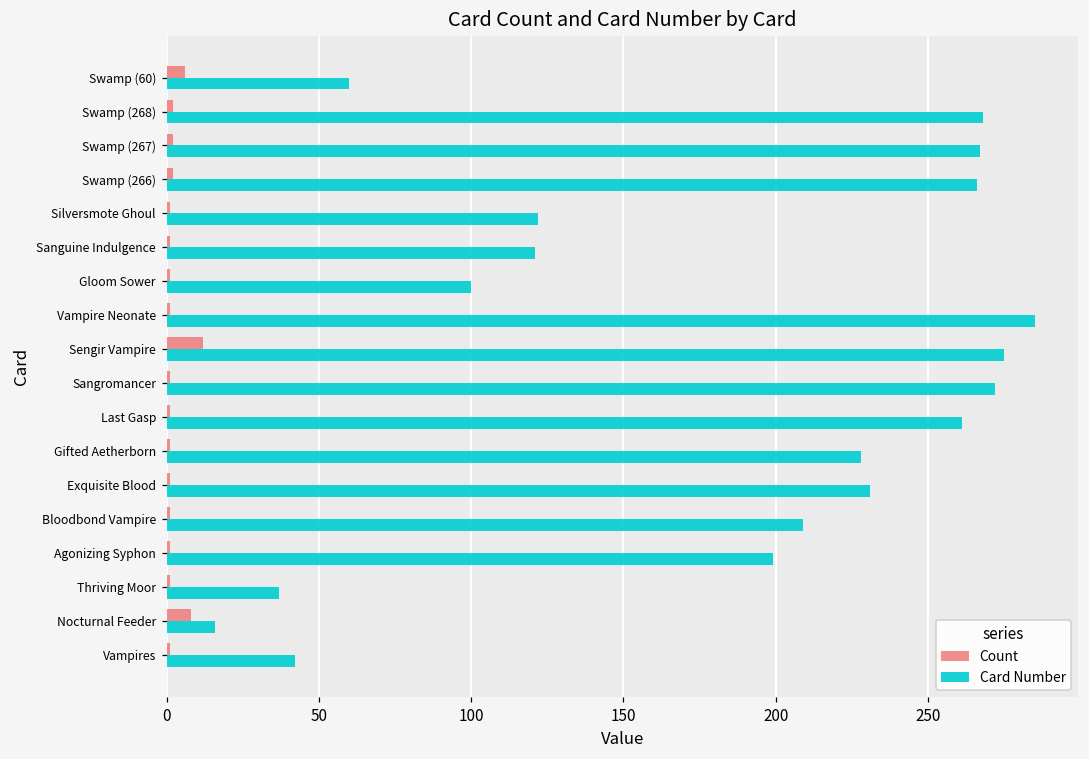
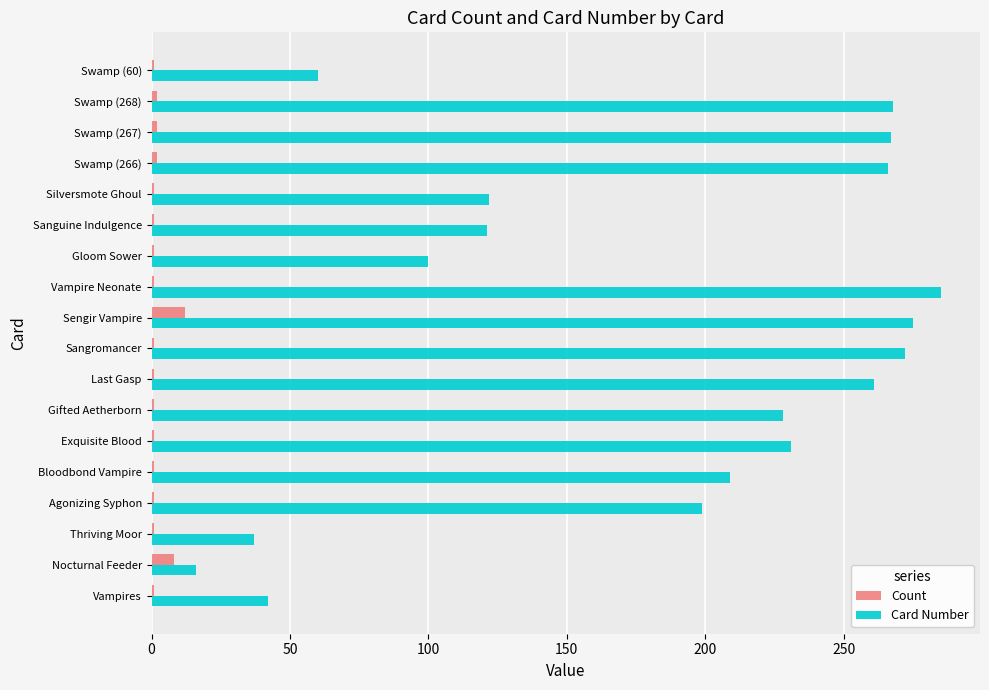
  {
    "Count": {
-     "Swamp (60)": 6,
+     "Swamp (60)": 1,
      "Swamp (268)": 2,
      "Swamp (267)": 2,
      "Swamp (266)": 2,
      "Silversmote Ghoul": 1,
      "Sanguine Indulgence": 1,
      "Gloom Sower": 1,
      "Vampire Neonate": 1,
      "Sengir Vampire": 12,
      "Sangromancer": 1,
      "Last Gasp": 1,
      "Gifted Aetherborn": 1,
      "Exquisite Blood": 1,
      "Bloodbond Vampire": 1,
      "Agonizing Syphon": 1,
      "Thriving Moor": 1,
      "Nocturnal Feeder": 8,
      "Vampires": 1
    },
    "Card Number": {
      "Swamp (60)": 60,
      "Swamp (268)": 268,
      "Swamp (267)": 267,
      "Swamp (266)": 266,
      "Silversmote Ghoul": 122,
      "Sanguine Indulgence": 121,
      "Gloom Sower": 100,
      "Vampire Neonate": 285,
      "Sengir Vampire": 275,
      "Sangromancer": 272,
      "Last Gasp": 261,
      "Gifted Aetherborn": 228,
      "Exquisite Blood": 231,
      "Bloodbond Vampire": 209,
      "Agonizing Syphon": 199,
      "Thriving Moor": 37,
      "Nocturnal Feeder": 16,
      "Vampires": 42
    }
  }
